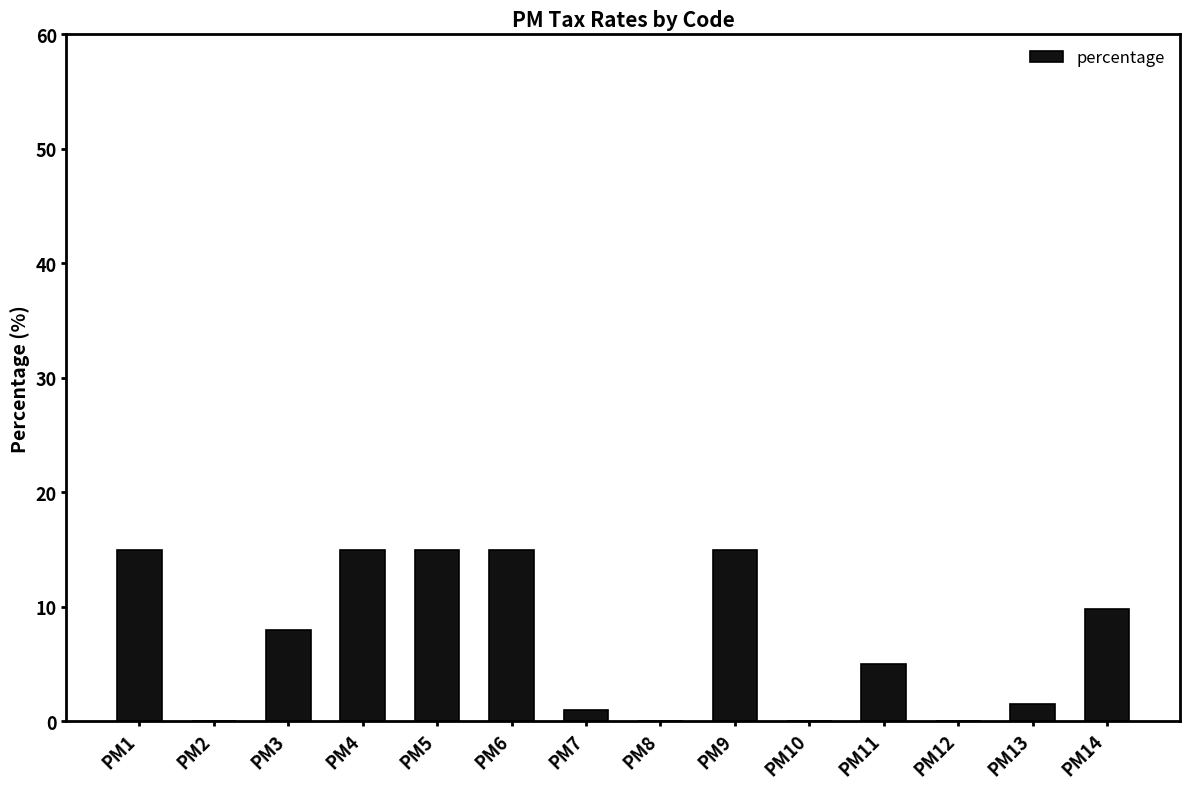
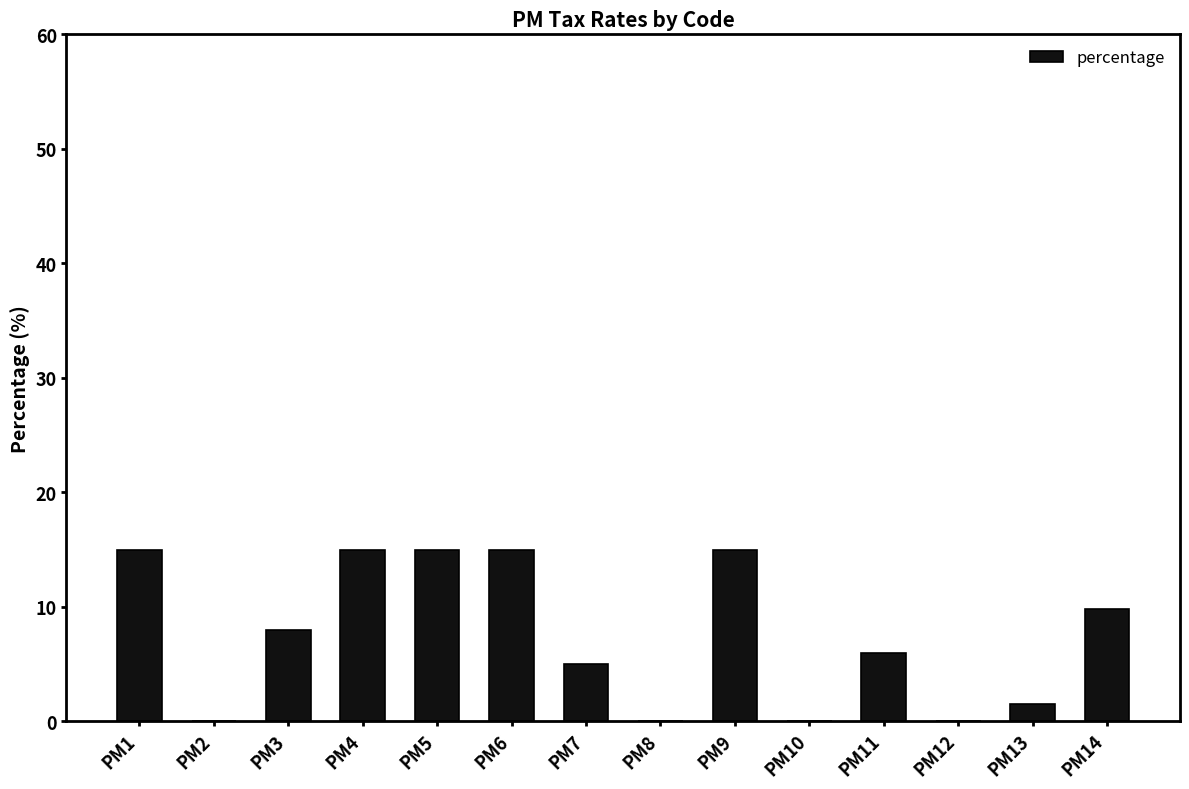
  {
    "PM1": 15,
    "PM2": 0,
    "PM3": 8,
    "PM4": 15,
    "PM5": 15,
    "PM6": 15,
-   "PM7": 1,
+   "PM7": 5,
    "PM8": 0,
    "PM9": 15,
    "PM10": 0,
-   "PM11": 5,
+   "PM11": 6,
    "PM12": 0,
    "PM13": 1.5,
    "PM14": 10
  }
